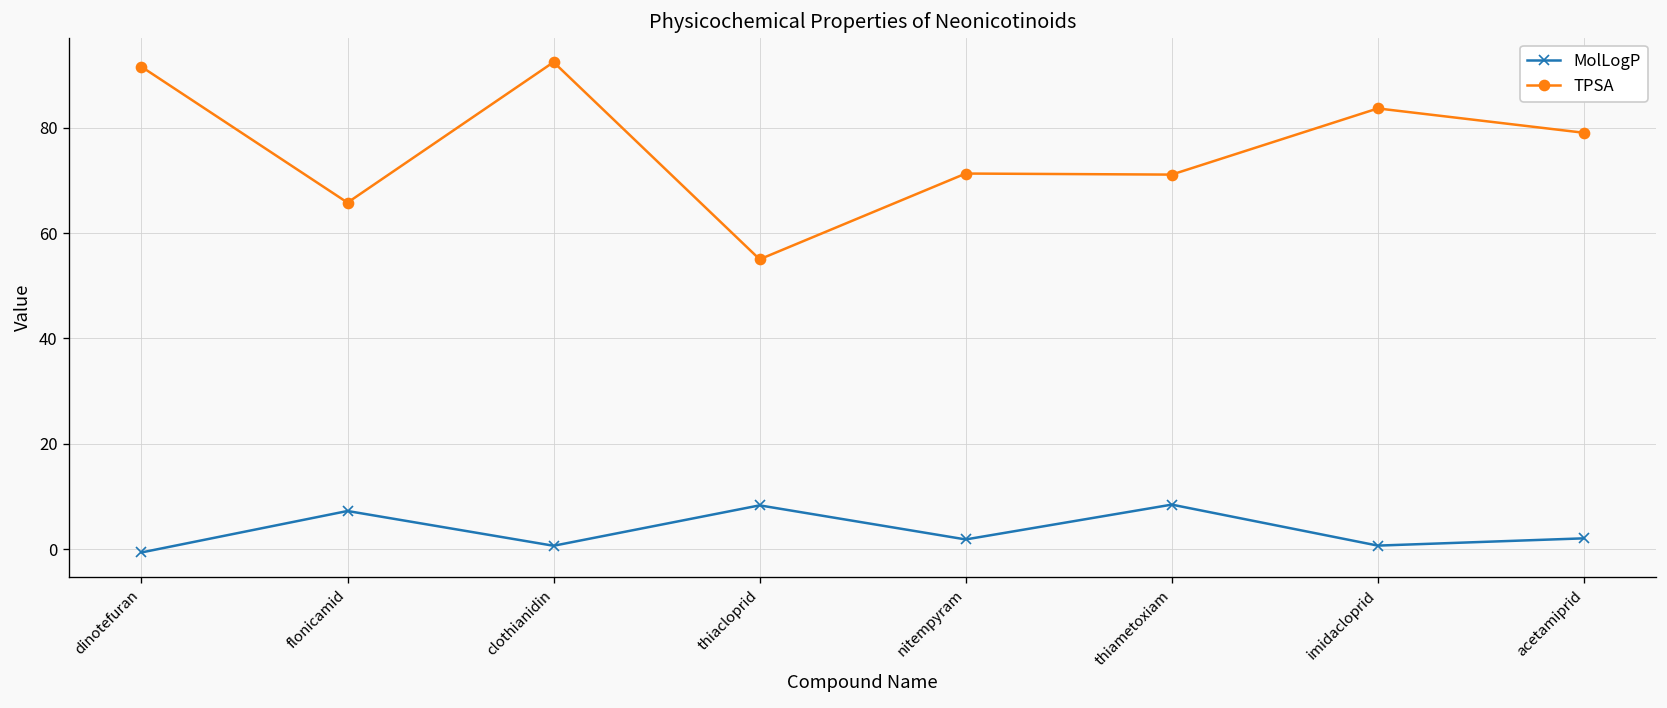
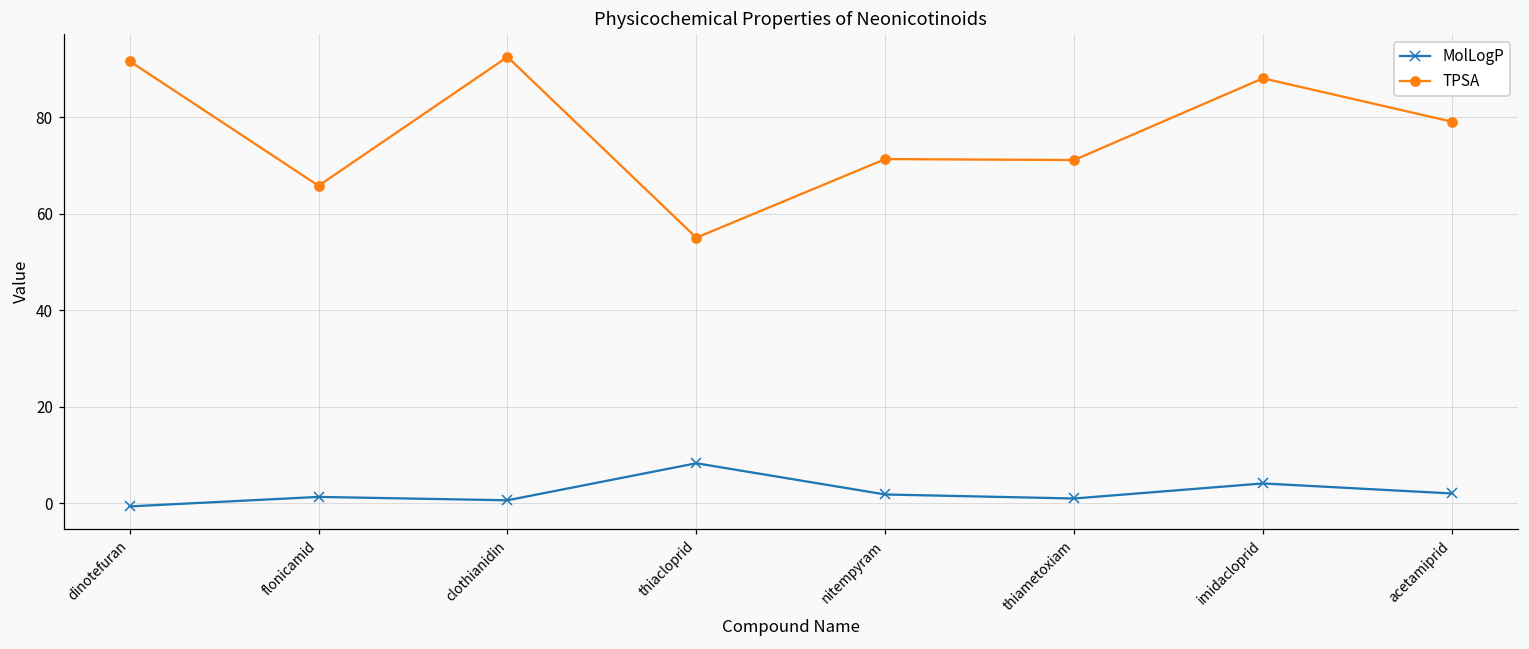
  {
    "MolLogP": {
      "dinotefuran": -1,
-     "flonicamid": 7,
+     "flonicamid": 1,
      "clothianidin": 1,
      "thiacloprid": 8,
      "nitempyram": 2,
-     "thiametoxiam": 8,
-     "imidacloprid": 1,
+     "thiametoxiam": 1,
+     "imidacloprid": 4,
      "acetamiprid": 2
    },
    "TPSA": {
      "dinotefuran": 92,
      "flonicamid": 66,
      "clothianidin": 92,
      "thiacloprid": 55,
      "nitempyram": 71,
      "thiametoxiam": 71,
-     "imidacloprid": 84,
+     "imidacloprid": 88,
      "acetamiprid": 79
    }
  }
